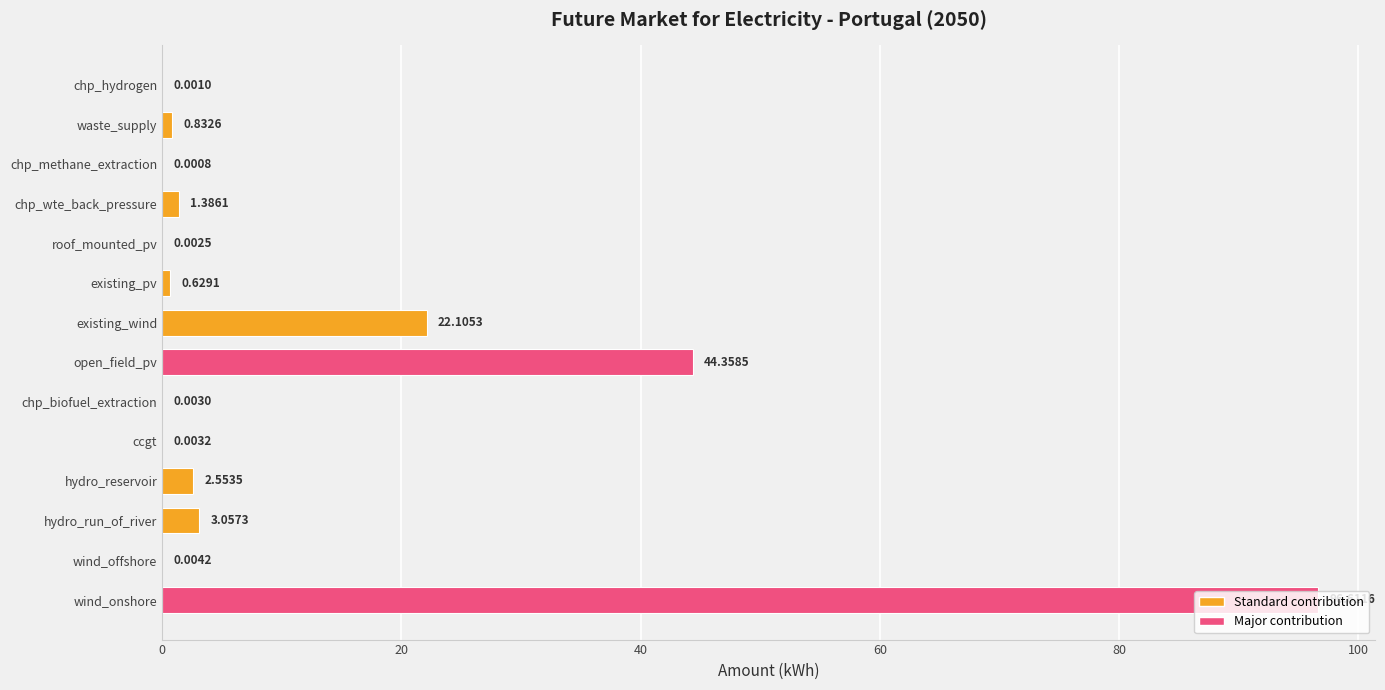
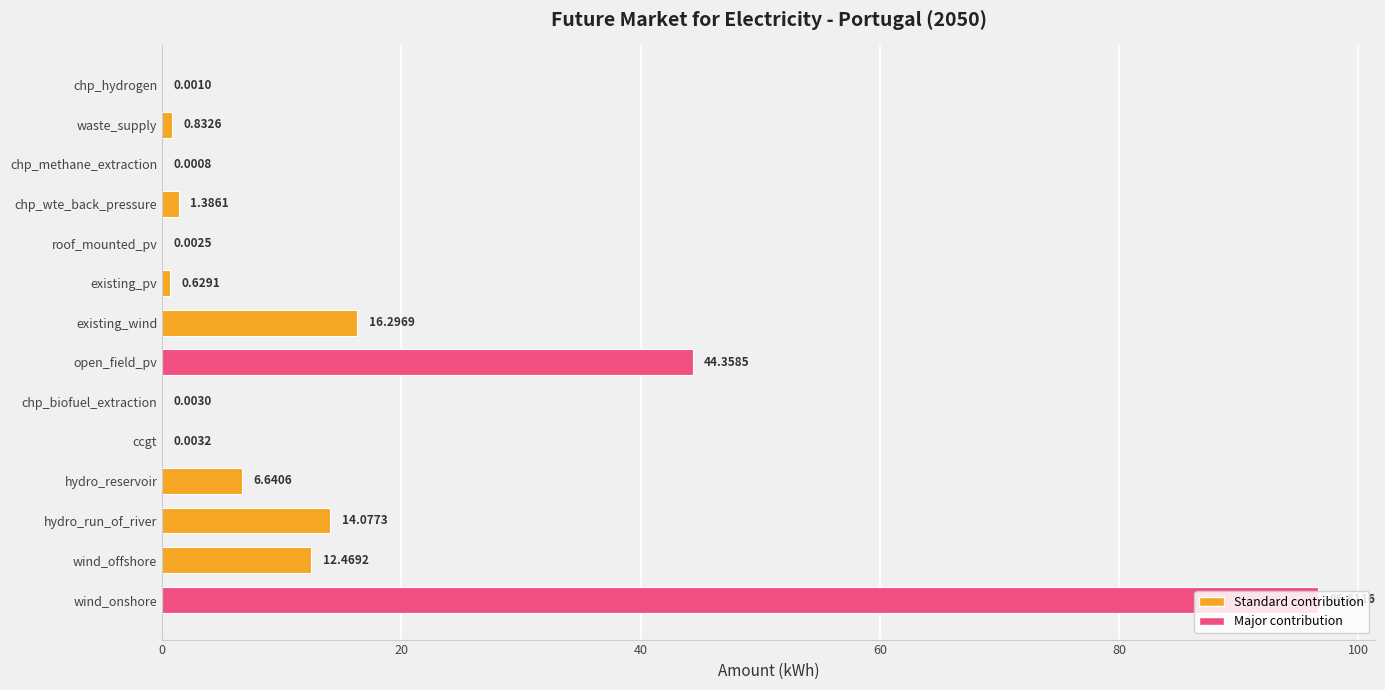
  {
    "chp_hydrogen": 0.0010,
    "waste_supply": 0.8326,
    "chp_methane_extraction": 0.0008,
    "chp_wte_back_pressure": 1.3861,
    "roof_mounted_pv": 0.0025,
    "existing_pv": 0.6291,
-   "existing_wind": 22.1053,
+   "existing_wind": 16.2969,
    "open_field_pv": 44.3585,
    "chp_biofuel_extraction": 0.0030,
    "ccgt": 0.0032,
-   "hydro_reservoir": 2.5535,
-   "hydro_run_of_river": 3.0573,
-   "wind_offshore": 0.0042
+   "hydro_reservoir": 6.6406,
+   "hydro_run_of_river": 14.0773,
+   "wind_offshore": 12.4692
  }
